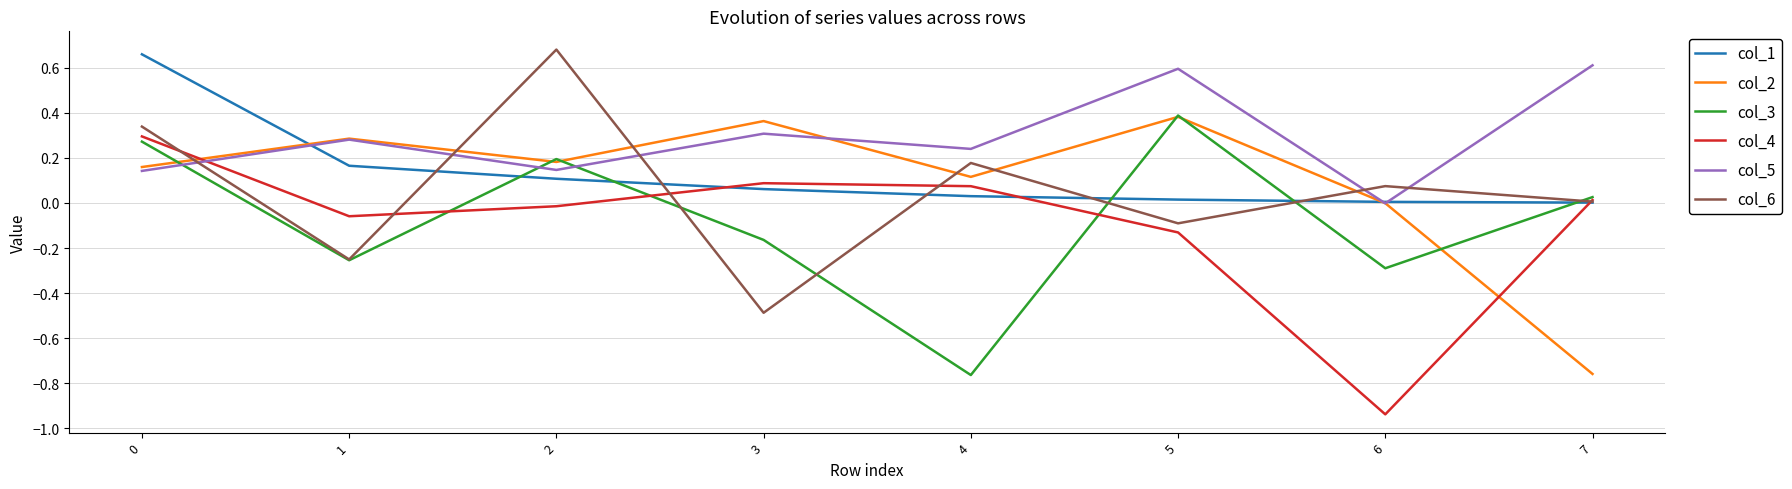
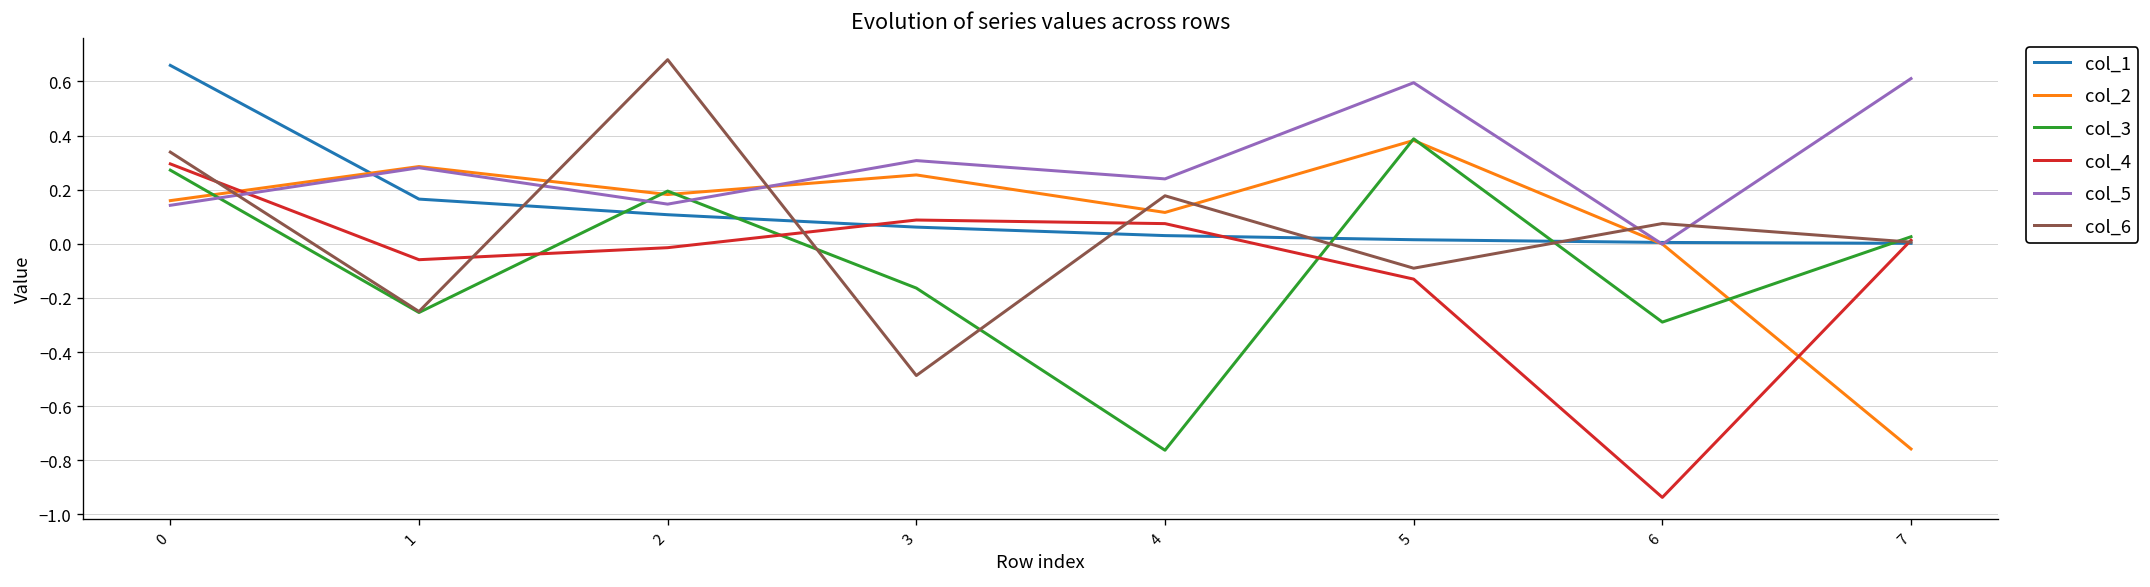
  {
    "col_1": {
      "0": 0.66,
      "1": 0.17,
      "2": 0.11,
      "3": 0.06,
      "4": 0.03,
      "5": 0.02
    },
    "col_2": {
      "0": 0.16,
      "2": 0.18,
-     "3": 0.36,
+     "3": 0.25,
      "4": 0.12,
      "7": -0.76
    },
    "col_3": {
      "0": 0.27,
      "2": 0.19,
      "3": -0.16,
      "4": -0.76,
      "6": -0.29,
      "7": 0.03
    },
    "col_4": {
      "0": 0.30,
      "1": -0.06,
      "2": -0.01,
      "3": 0.09,
      "4": 0.07,
      "5": -0.13,
      "6": -0.94
    },
    "col_5": {
      "0": 0.14,
      "2": 0.15,
      "3": 0.31,
      "4": 0.24,
      "5": 0.60,
      "7": 0.61
    },
    "col_6": {
      "0": 0.34,
      "2": 0.68,
      "3": -0.49,
      "4": 0.18,
      "5": -0.09,
      "6": 0.07
    }
  }
